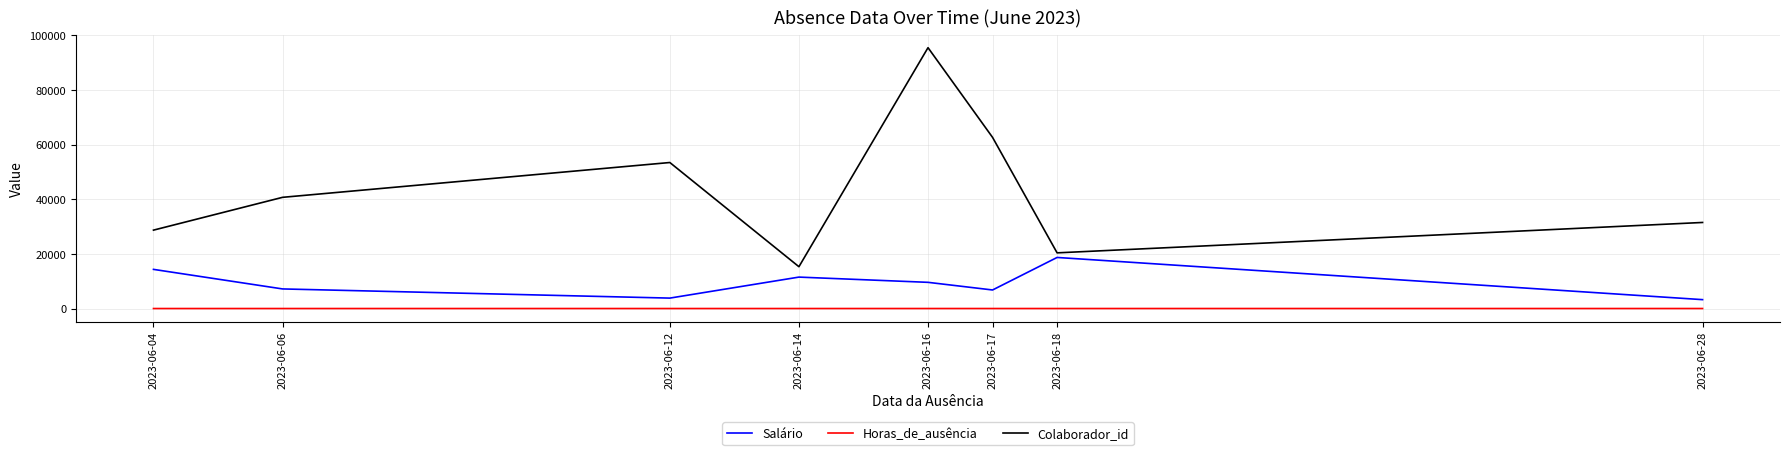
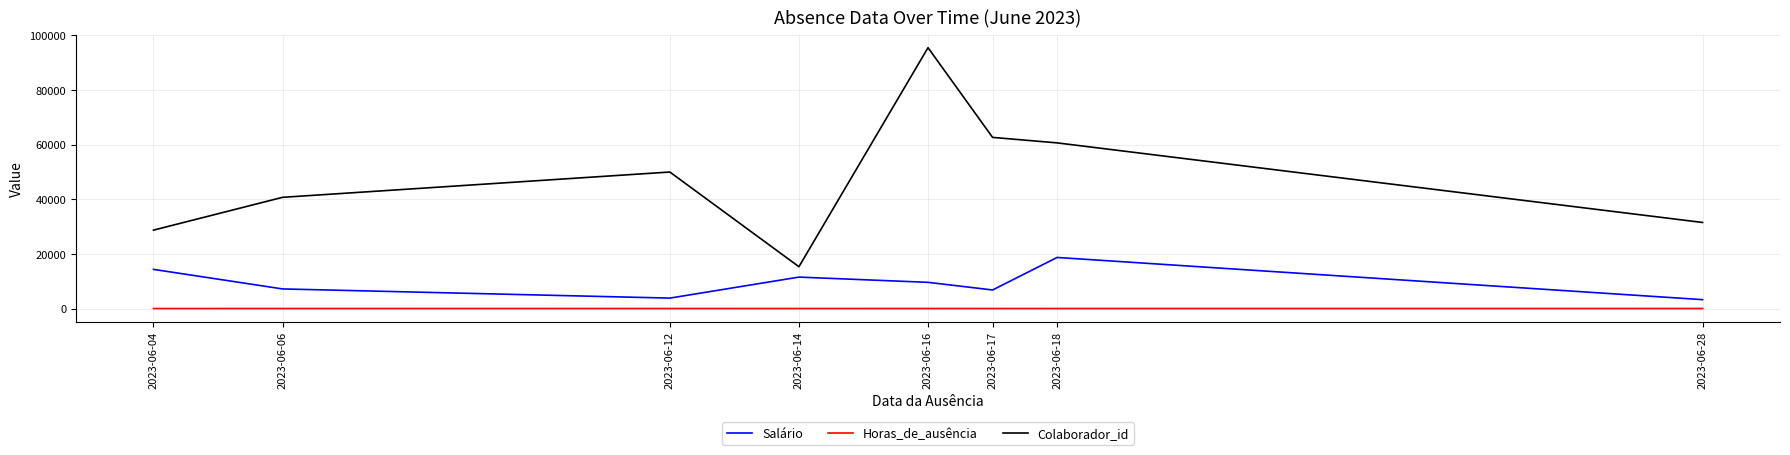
  {
    "Salário": {
      "2023-06-04": 14000,
      "2023-06-06": 7000,
      "2023-06-12": 4000,
      "2023-06-14": 12000,
      "2023-06-16": 10000,
      "2023-06-17": 7000,
      "2023-06-18": 19000,
      "2023-06-28": 3000
    },
    "Horas_de_ausência": {
      "2023-06-04": 0,
      "2023-06-06": 0,
      "2023-06-12": 0,
      "2023-06-14": 0,
      "2023-06-16": 0,
      "2023-06-17": 0,
      "2023-06-18": 0,
      "2023-06-28": 0
    },
    "Colaborador_id": {
      "2023-06-04": 29000,
      "2023-06-06": 41000,
-     "2023-06-12": 53000,
+     "2023-06-12": 50000,
      "2023-06-14": 15000,
      "2023-06-16": 95000,
      "2023-06-17": 63000,
-     "2023-06-18": 20000,
+     "2023-06-18": 61000,
      "2023-06-28": 31000
    }
  }
